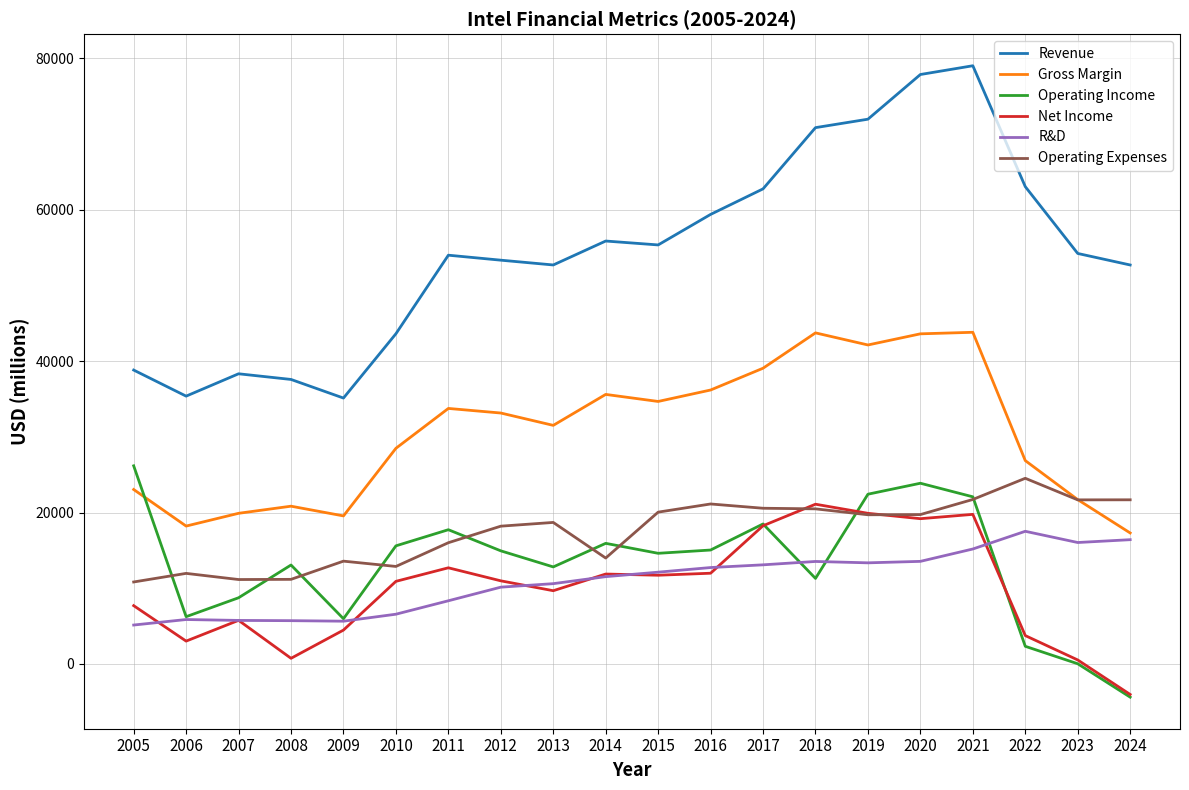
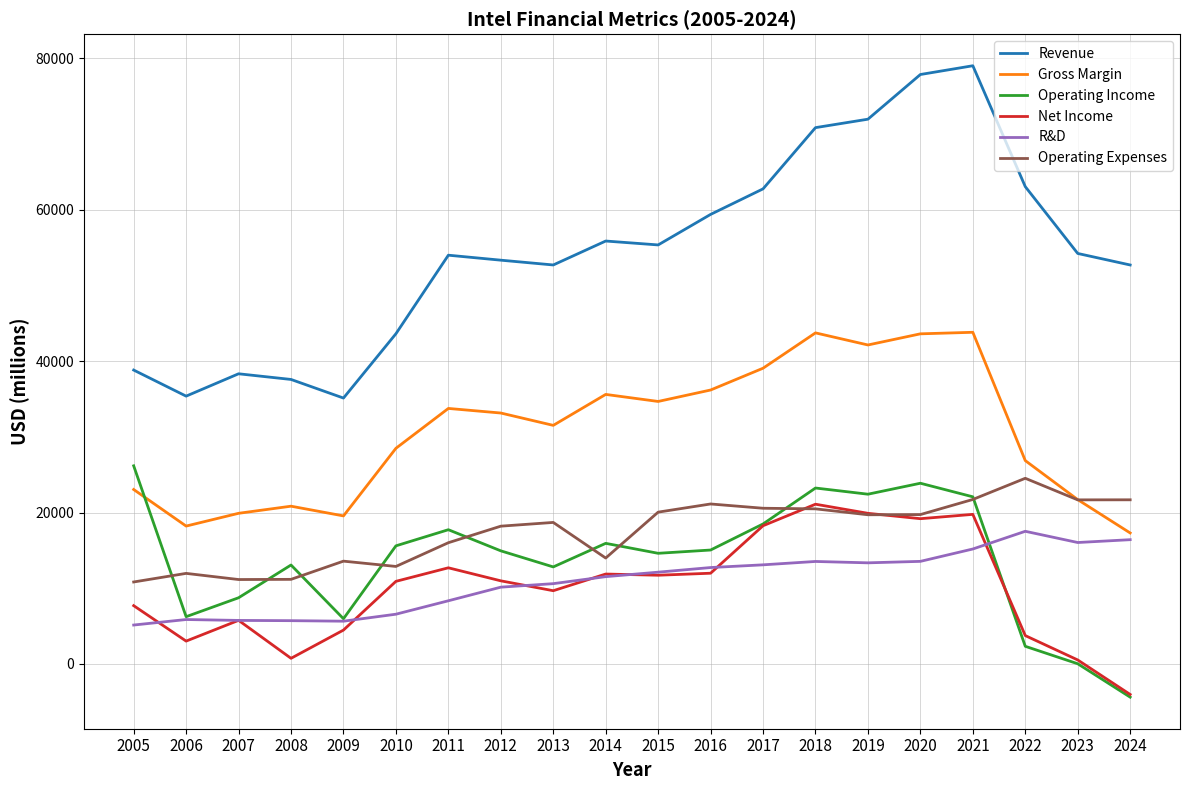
  {
    "Revenue": {
      "2005": 39000,
      "2006": 35000,
      "2007": 38000,
      "2008": 38000,
      "2009": 35000,
      "2010": 44000,
      "2011": 54000,
      "2012": 53000,
      "2013": 53000,
      "2014": 56000,
      "2015": 55000,
      "2016": 59000,
      "2017": 63000,
      "2018": 71000,
      "2019": 72000,
      "2020": 78000,
      "2021": 79000,
      "2022": 63000,
      "2023": 54000,
      "2024": 53000
    },
    "Gross Margin": {
      "2005": 23000,
      "2006": 18000,
      "2007": 20000,
      "2008": 21000,
      "2009": 20000,
      "2010": 28000,
      "2011": 34000,
      "2012": 33000,
      "2013": 32000,
      "2014": 36000,
      "2015": 35000,
      "2016": 36000,
      "2017": 39000,
      "2018": 44000,
      "2019": 42000,
      "2020": 44000,
      "2021": 44000,
      "2022": 27000,
      "2024": 17000
    },
    "Operating Income": {
      "2005": 26000,
      "2006": 6000,
      "2007": 9000,
      "2008": 13000,
      "2010": 16000,
      "2011": 18000,
      "2012": 15000,
      "2013": 13000,
      "2014": 16000,
      "2015": 15000,
      "2016": 15000,
-     "2018": 11000,
+     "2018": 23000,
      "2019": 22000,
      "2020": 24000,
      "2021": 22000,
      "2022": 2000,
      "2023": 0,
      "2024": -4000
    },
    "Net Income": {
      "2005": 8000,
      "2006": 3000,
      "2008": 1000,
      "2009": 4000,
      "2010": 11000,
      "2011": 13000,
      "2012": 11000,
      "2013": 10000,
      "2014": 12000,
      "2015": 12000,
      "2016": 12000,
      "2018": 21000,
      "2020": 19000,
      "2021": 20000,
      "2022": 4000,
      "2023": 1000,
      "2024": -4000
    },
    "R&D": {
      "2005": 5000,
      "2006": 6000,
      "2008": 6000,
      "2010": 7000,
      "2011": 8000,
      "2012": 10000,
      "2013": 11000,
      "2014": 12000,
      "2015": 12000,
      "2016": 13000,
      "2017": 13000,
      "2018": 14000,
      "2019": 13000,
      "2020": 14000,
      "2021": 15000,
      "2022": 18000,
      "2023": 16000,
      "2024": 16000
    },
    "Operating Expenses": {
      "2005": 11000,
      "2006": 12000,
      "2007": 11000,
      "2008": 11000,
      "2009": 14000,
      "2010": 13000,
      "2011": 16000,
      "2012": 18000,
      "2013": 19000,
      "2014": 14000,
      "2015": 20000,
      "2016": 21000,
      "2017": 21000,
      "2018": 20000,
      "2020": 20000,
      "2021": 22000,
      "2022": 25000,
      "2024": 22000
    }
  }
